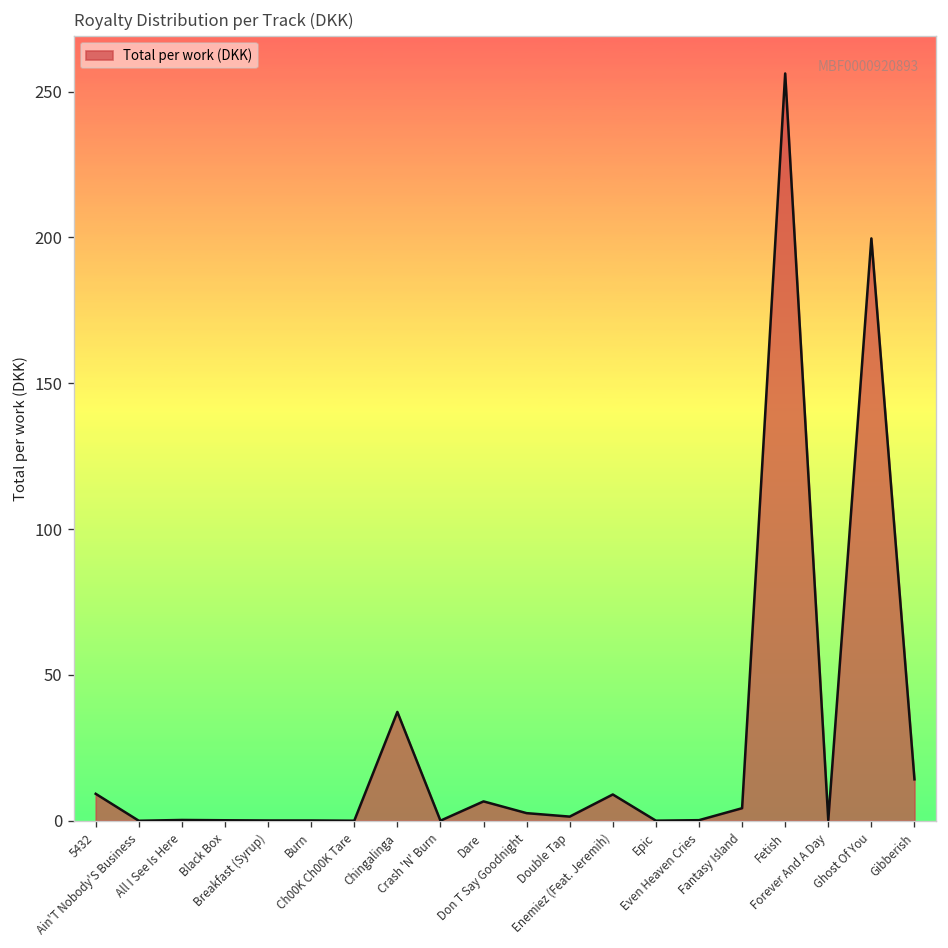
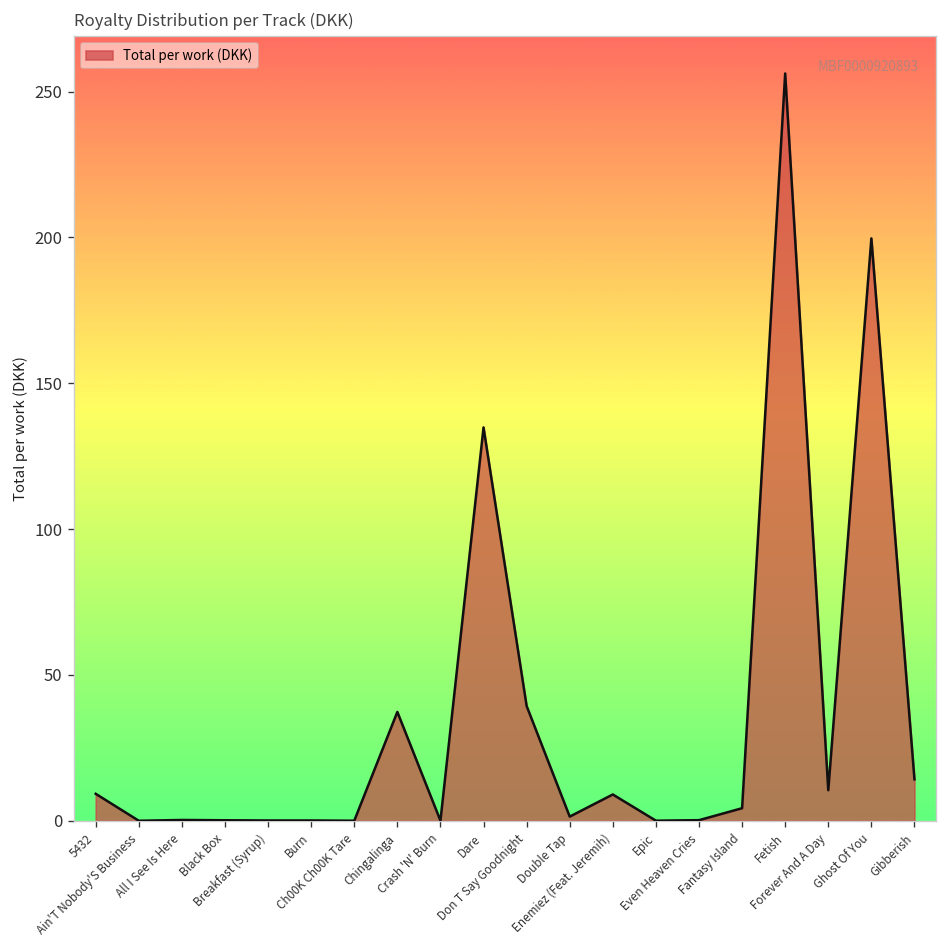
  {
    "5432": 9,
    "Ain'T Nobody'S Business": 0,
    "All I See Is Here": 0,
    "Black Box": 0,
    "Breakfast (Syrup)": 0,
    "Burn": 0,
    "Ch00K Ch00K Tare": 0,
    "Chingalinga": 37,
    "Crash 'N' Burn": 0,
-   "Dare": 7,
-   "Don T Say Goodnight": 3,
+   "Dare": 135,
+   "Don T Say Goodnight": 39,
    "Double Tap": 1,
    "Enemiez (Feat. Jeremih)": 9,
    "Epic": 0,
    "Even Heaven Cries": 0,
    "Fantasy Island": 4,
    "Fetish": 256,
-   "Forever And A Day": 0,
+   "Forever And A Day": 10,
    "Ghost Of You": 200,
    "Gibberish": 14
  }
